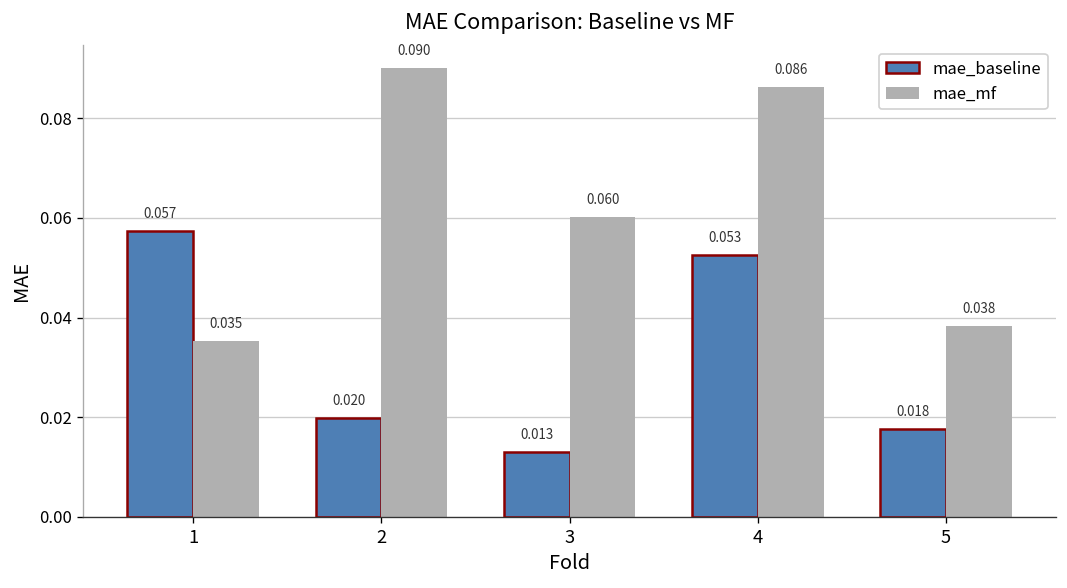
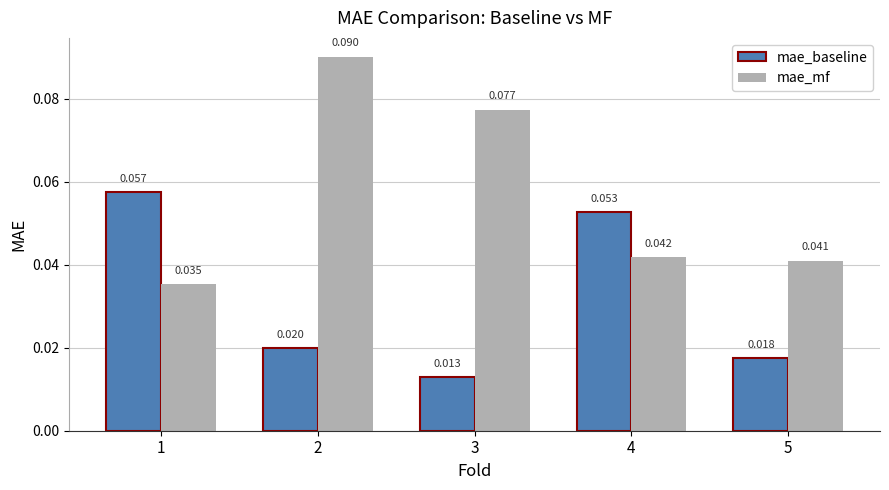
  {
    "mae_baseline": {
      "1": 0.057,
      "2": 0.020,
      "3": 0.013,
      "4": 0.053,
      "5": 0.018
    },
    "mae_mf": {
      "1": 0.035,
      "2": 0.090,
-     "3": 0.060,
-     "4": 0.086,
-     "5": 0.038
+     "3": 0.077,
+     "4": 0.042,
+     "5": 0.041
    }
  }
